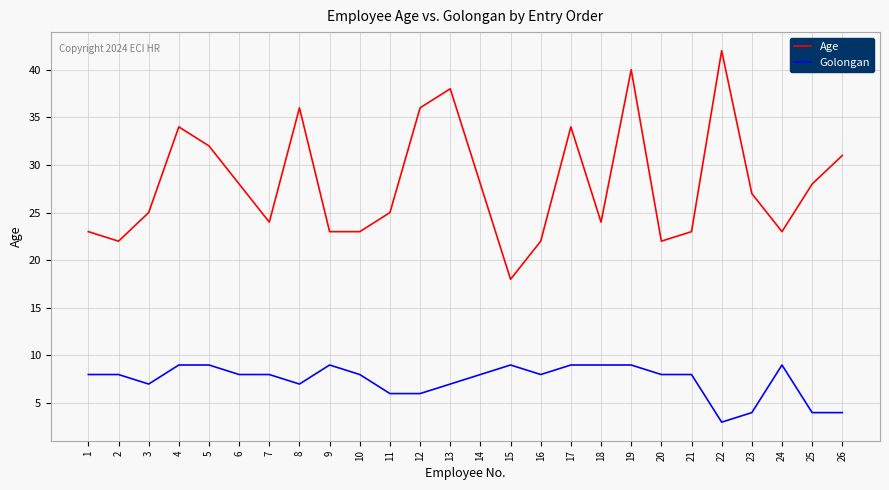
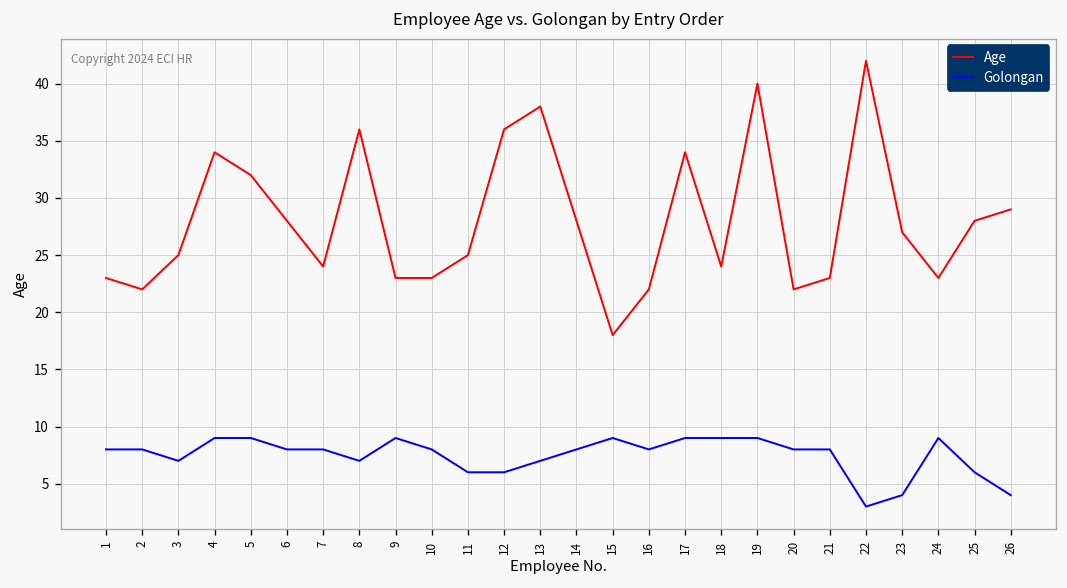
  {
    "Age": {
      "1": 23,
      "2": 22,
      "3": 25,
      "4": 34,
      "5": 32,
      "6": 28,
      "7": 24,
      "8": 36,
      "9": 23,
      "10": 23,
      "11": 25,
      "12": 36,
      "13": 38,
      "14": 28,
      "15": 18,
      "16": 22,
      "17": 34,
      "18": 24,
      "19": 40,
      "20": 22,
      "21": 23,
      "22": 42,
      "23": 27,
      "24": 23,
      "25": 28,
-     "26": 31
+     "26": 29
    },
    "Golongan": {
      "1": 8,
      "2": 8,
      "3": 7,
      "4": 9,
      "5": 9,
      "6": 8,
      "7": 8,
      "8": 7,
      "9": 9,
      "10": 8,
      "11": 6,
      "12": 6,
      "13": 7,
      "14": 8,
      "15": 9,
      "16": 8,
      "17": 9,
      "18": 9,
      "19": 9,
      "20": 8,
      "21": 8,
      "22": 3,
      "23": 4,
      "24": 9,
-     "25": 4,
+     "25": 6,
      "26": 4
    }
  }
